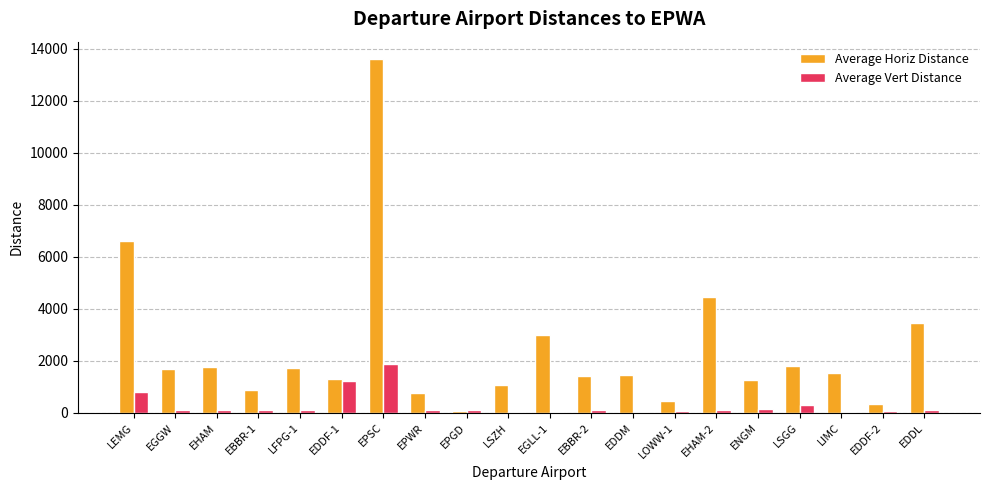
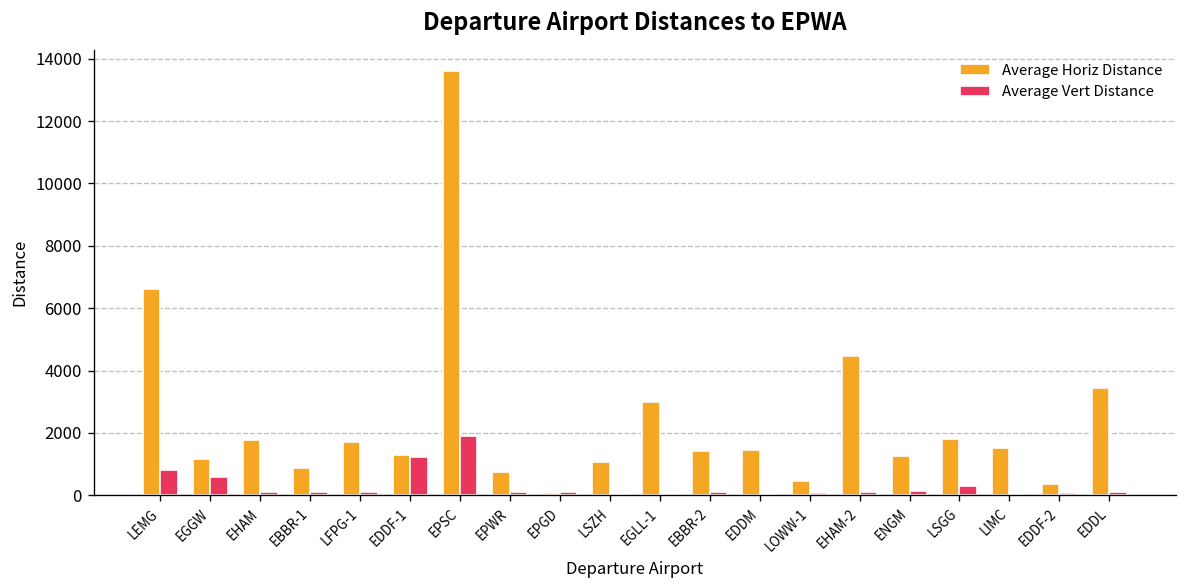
  {
    "Average Horiz Distance": {
      "LEMG": 6600,
-     "EGGW": 1700,
+     "EGGW": 1200,
      "EHAM": 1800,
      "EBBR-1": 900,
      "LFPG-1": 1700,
      "EDDF-1": 1300,
      "EPSC": 13600,
      "EPWR": 800,
      "LSZH": 1100,
      "EGLL-1": 3000,
      "EBBR-2": 1400,
      "EDDM": 1400,
      "LOWW-1": 500,
      "EHAM-2": 4500,
      "ENGM": 1300,
      "LSGG": 1800,
      "LIMC": 1500,
      "EDDF-2": 400,
      "EDDL": 3400
    },
    "Average Vert Distance": {
      "LEMG": 800,
-     "EGGW": 100,
+     "EGGW": 600,
      "EHAM": 100,
      "EBBR-1": 100,
      "LFPG-1": 100,
      "EDDF-1": 1200,
      "EPSC": 1900,
      "EPWR": 100,
      "EPGD": 100,
      "EBBR-2": 100,
      "EHAM-2": 100,
      "ENGM": 100,
      "LSGG": 300,
      "EDDL": 100
    }
  }
